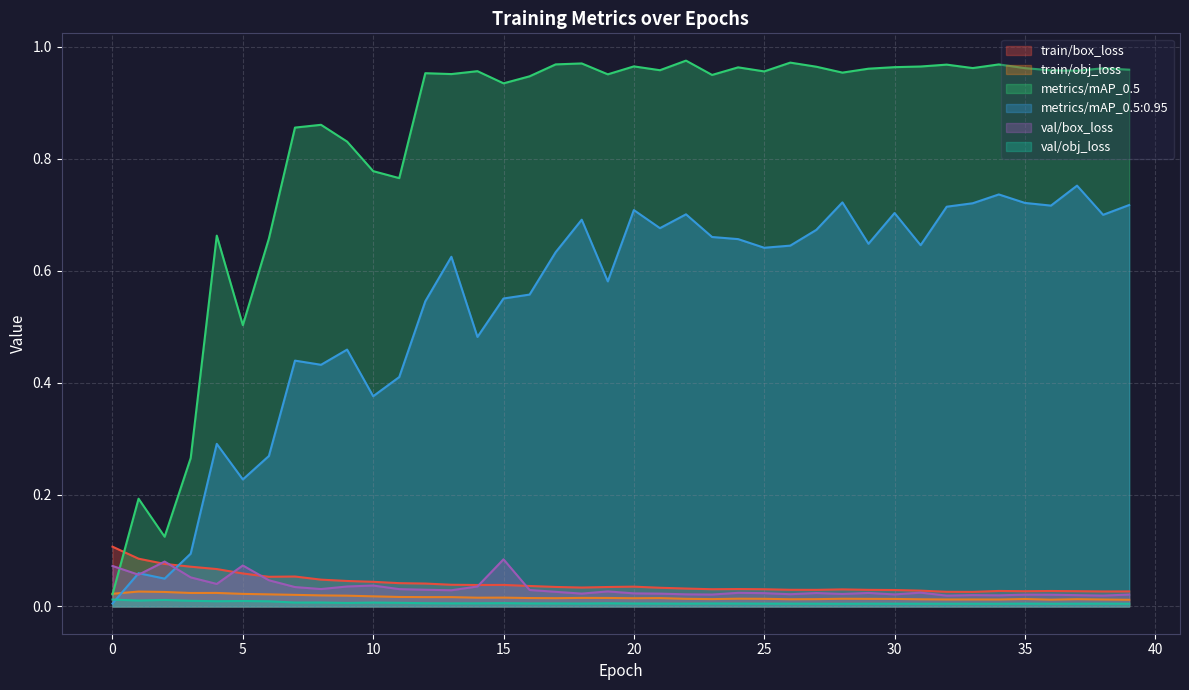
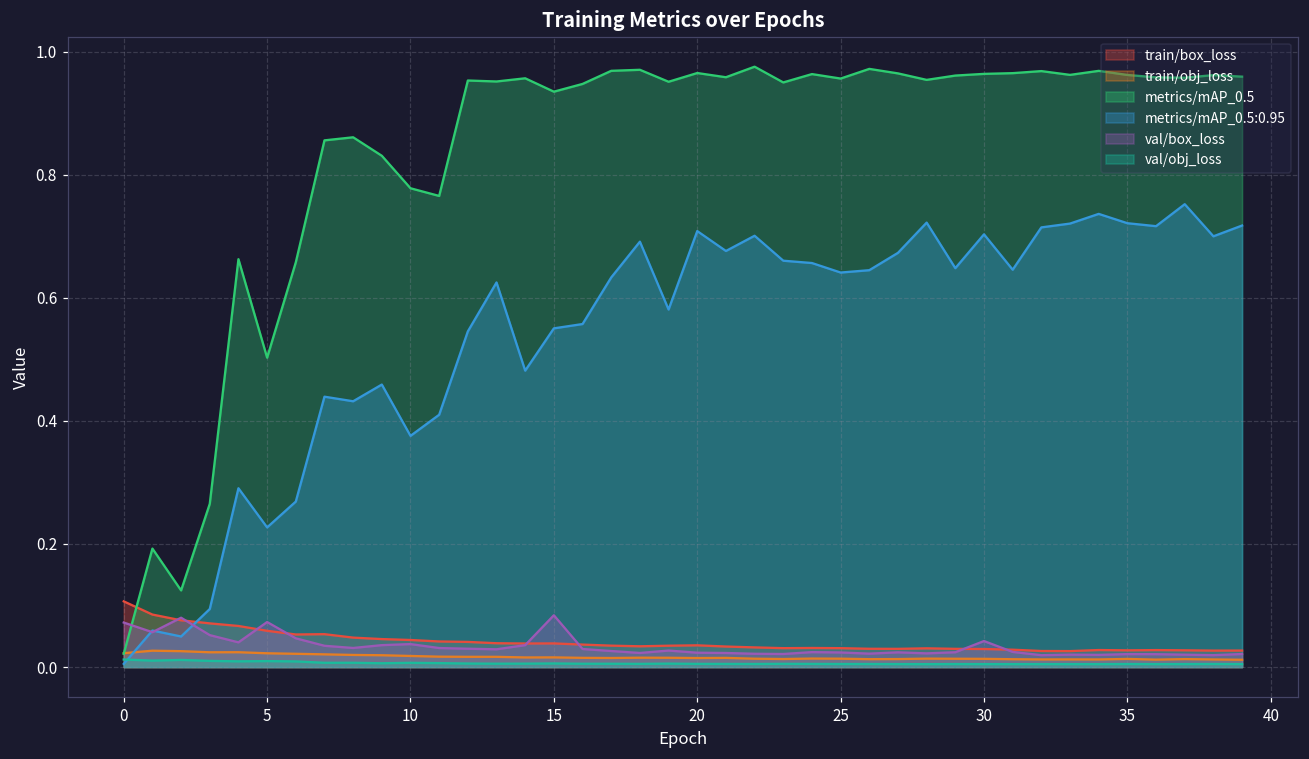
  {
    "val/box_loss": {
      "0": 0.07,
      "5": 0.07,
      "10": 0.04,
      "15": 0.08,
      "20": 0.02,
      "25": 0.02,
-     "30": 0.02,
+     "30": 0.04,
      "35": 0.02
    }
  }
